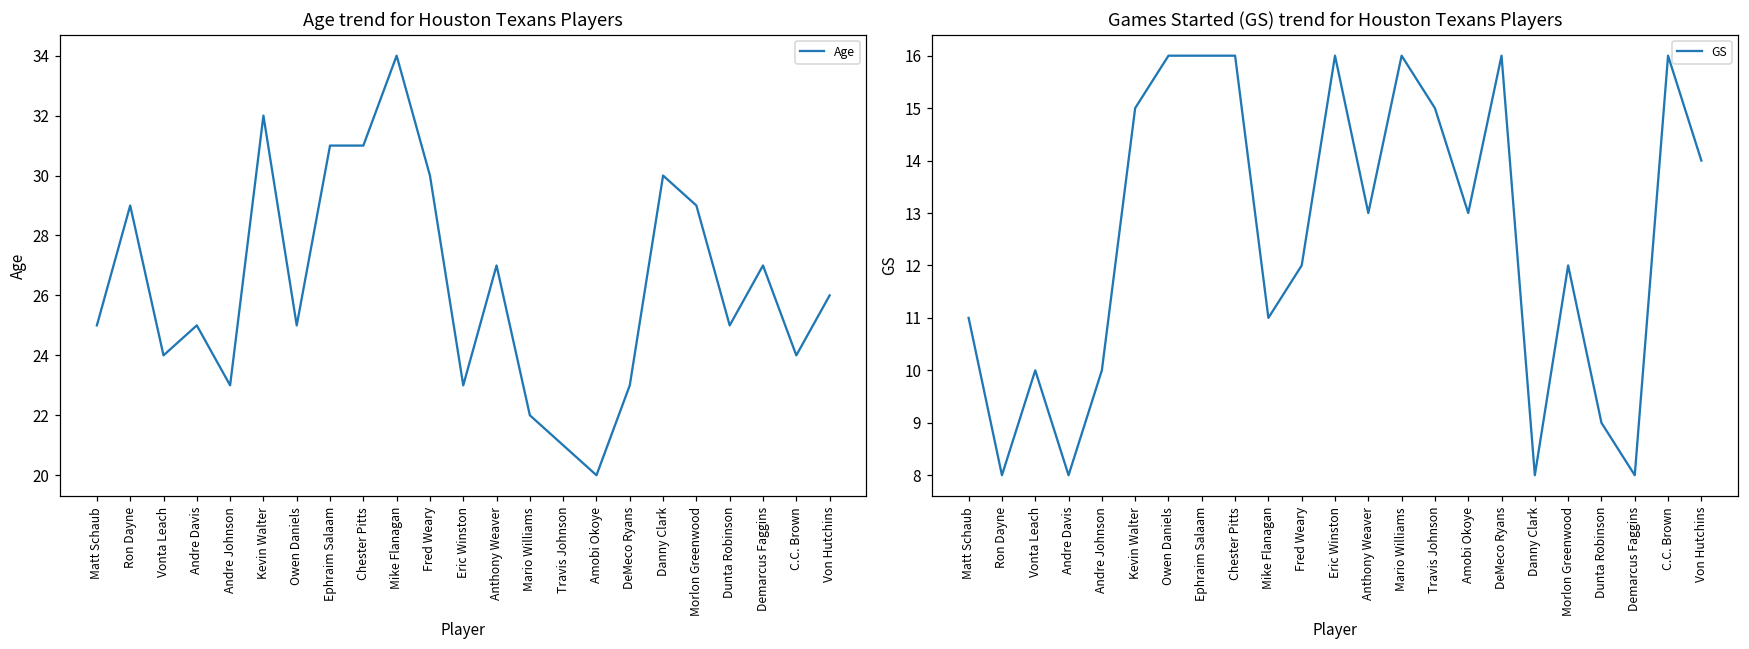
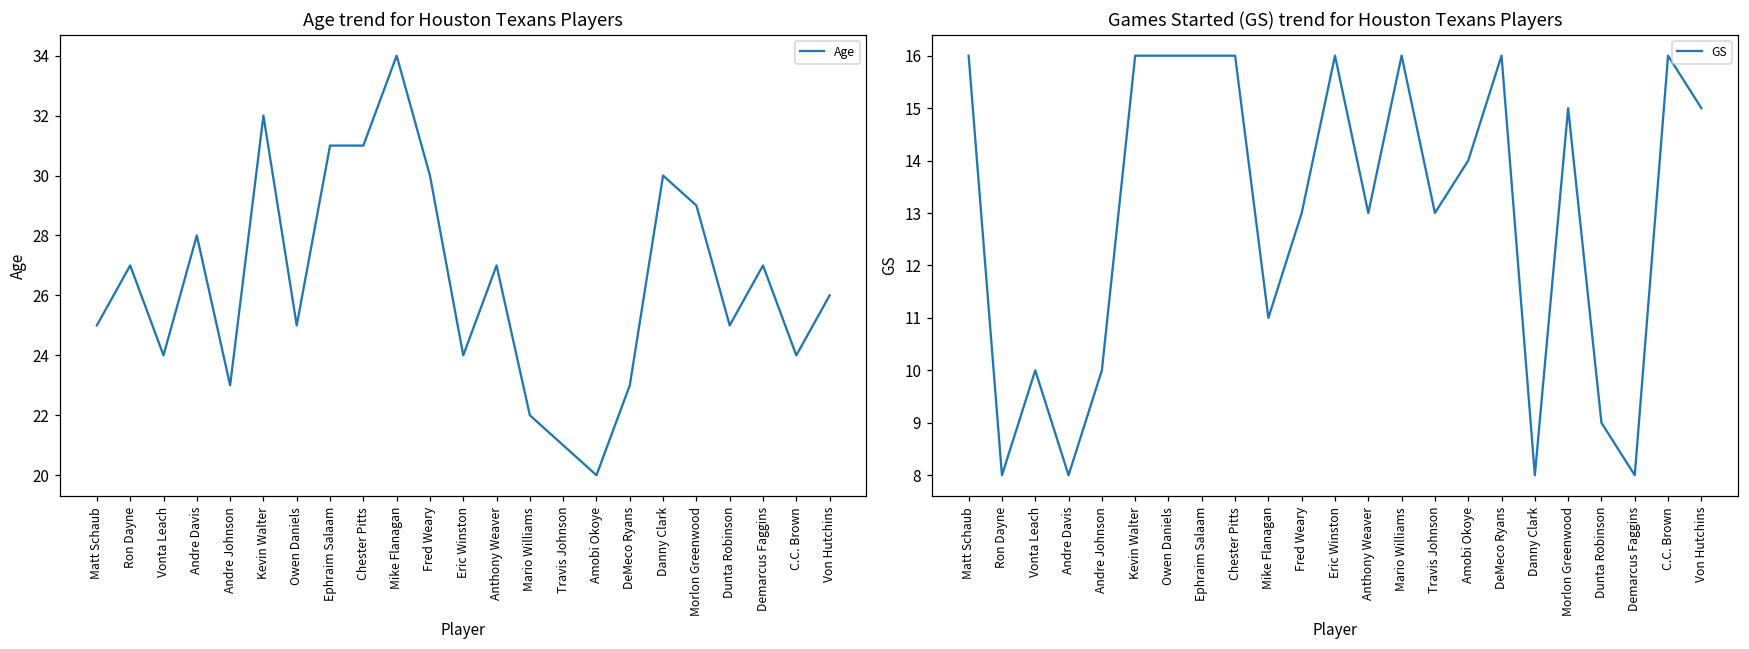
  {
    "Age trend for Houston Texans Players": {
      "Matt Schaub": 25,
-     "Ron Dayne": 29,
+     "Ron Dayne": 27,
      "Vonta Leach": 24,
-     "Andre Davis": 25,
+     "Andre Davis": 28,
      "Andre Johnson": 23,
      "Kevin Walter": 32,
      "Owen Daniels": 25,
      "Ephraim Salaam": 31,
      "Chester Pitts": 31,
      "Mike Flanagan": 34,
      "Fred Weary": 30,
-     "Eric Winston": 23,
+     "Eric Winston": 24,
      "Anthony Weaver": 27,
      "Mario Williams": 22,
      "Travis Johnson": 21,
      "Amobi Okoye": 20,
      "DeMeco Ryans": 23,
      "Danny Clark": 30,
      "Morlon Greenwood": 29,
      "Dunta Robinson": 25,
      "Demarcus Faggins": 27,
      "C.C. Brown": 24,
      "Von Hutchins": 26
    },
    "Games Started (GS) trend for Houston Texans Players": {
-     "Matt Schaub": 11,
+     "Matt Schaub": 16,
      "Ron Dayne": 8,
      "Vonta Leach": 10,
      "Andre Davis": 8,
      "Andre Johnson": 10,
-     "Kevin Walter": 15,
+     "Kevin Walter": 16,
      "Owen Daniels": 16,
      "Ephraim Salaam": 16,
      "Chester Pitts": 16,
      "Mike Flanagan": 11,
-     "Fred Weary": 12,
+     "Fred Weary": 13,
      "Eric Winston": 16,
      "Anthony Weaver": 13,
      "Mario Williams": 16,
-     "Travis Johnson": 15,
-     "Amobi Okoye": 13,
+     "Travis Johnson": 13,
+     "Amobi Okoye": 14,
      "DeMeco Ryans": 16,
      "Danny Clark": 8,
-     "Morlon Greenwood": 12,
+     "Morlon Greenwood": 15,
      "Dunta Robinson": 9,
      "Demarcus Faggins": 8,
      "C.C. Brown": 16,
-     "Von Hutchins": 14
+     "Von Hutchins": 15
    }
  }
